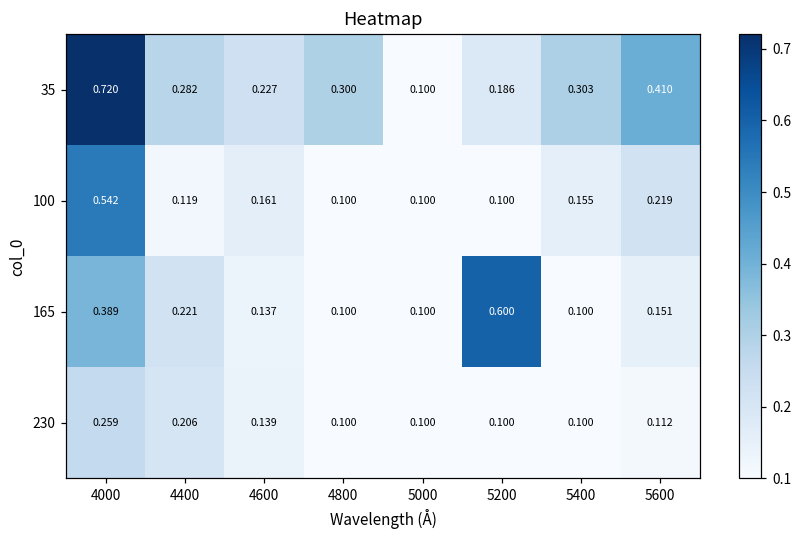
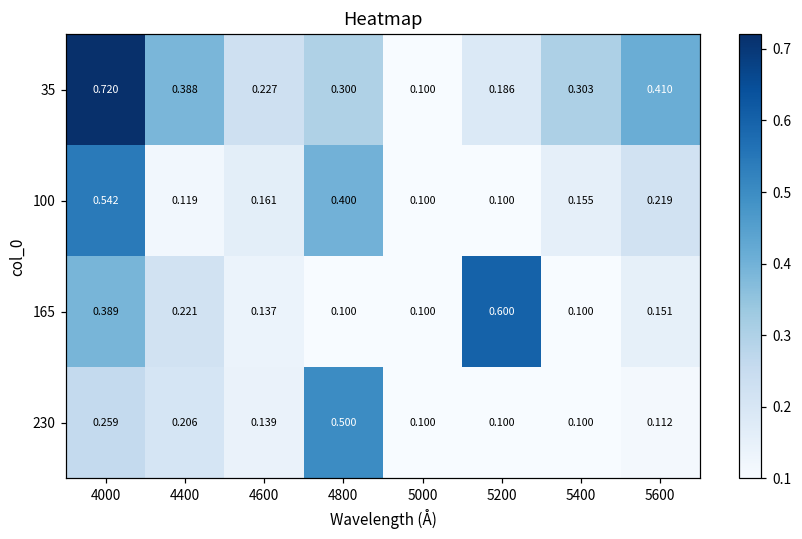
  {
    "35": {
      "4000": 0.720,
-     "4400": 0.282,
+     "4400": 0.388,
      "4600": 0.227,
      "4800": 0.300,
      "5000": 0.100,
      "5200": 0.186,
      "5400": 0.303,
      "5600": 0.410
    },
    "100": {
      "4000": 0.542,
      "4400": 0.119,
      "4600": 0.161,
-     "4800": 0.100,
+     "4800": 0.400,
      "5000": 0.100,
      "5200": 0.100,
      "5400": 0.155,
      "5600": 0.219
    },
    "165": {
      "4000": 0.389,
      "4400": 0.221,
      "4600": 0.137,
      "4800": 0.100,
      "5000": 0.100,
      "5200": 0.600,
      "5400": 0.100,
      "5600": 0.151
    },
    "230": {
      "4000": 0.259,
      "4400": 0.206,
      "4600": 0.139,
-     "4800": 0.100,
+     "4800": 0.500,
      "5000": 0.100,
      "5200": 0.100,
      "5400": 0.100,
      "5600": 0.112
    }
  }
